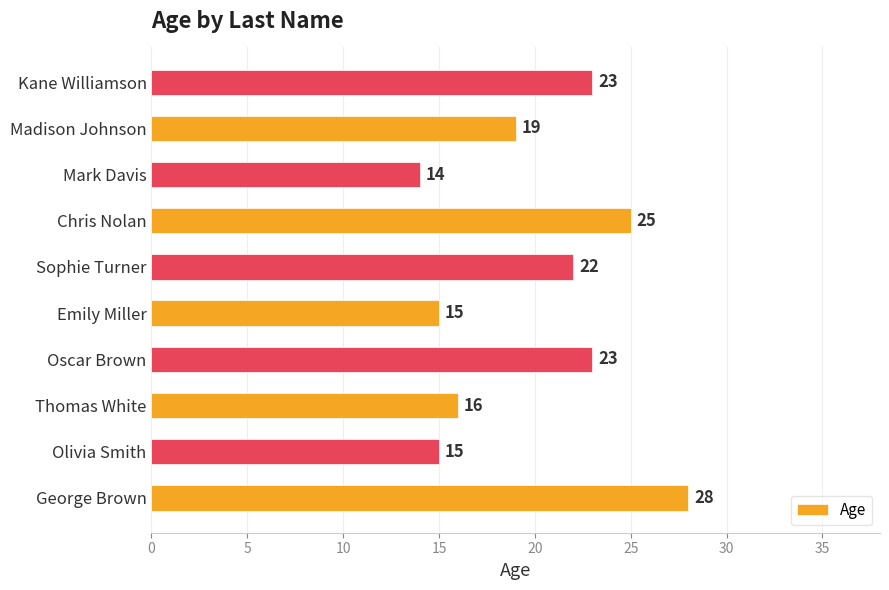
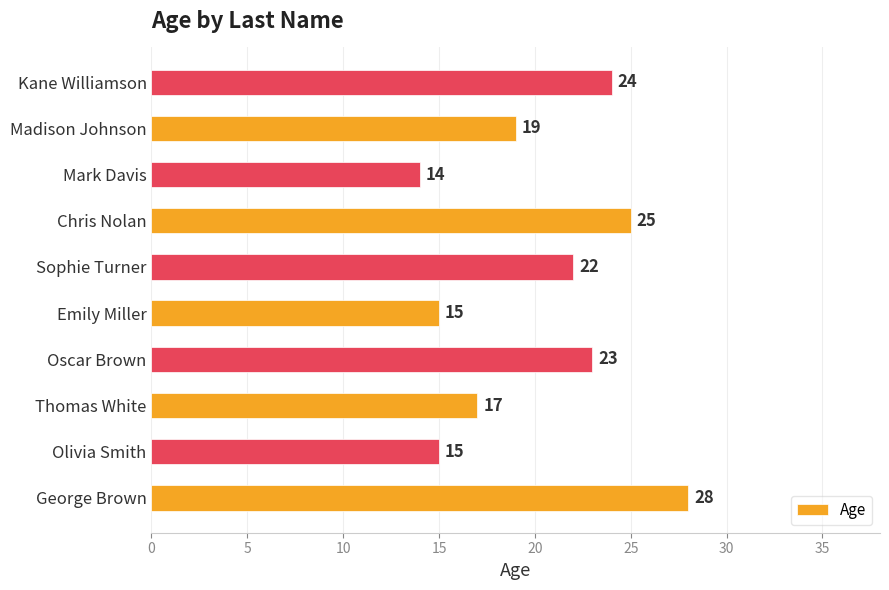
  {
-   "Kane Williamson": 23,
+   "Kane Williamson": 24,
    "Madison Johnson": 19,
    "Mark Davis": 14,
    "Chris Nolan": 25,
    "Sophie Turner": 22,
    "Emily Miller": 15,
    "Oscar Brown": 23,
-   "Thomas White": 16,
+   "Thomas White": 17,
    "Olivia Smith": 15,
    "George Brown": 28
  }
